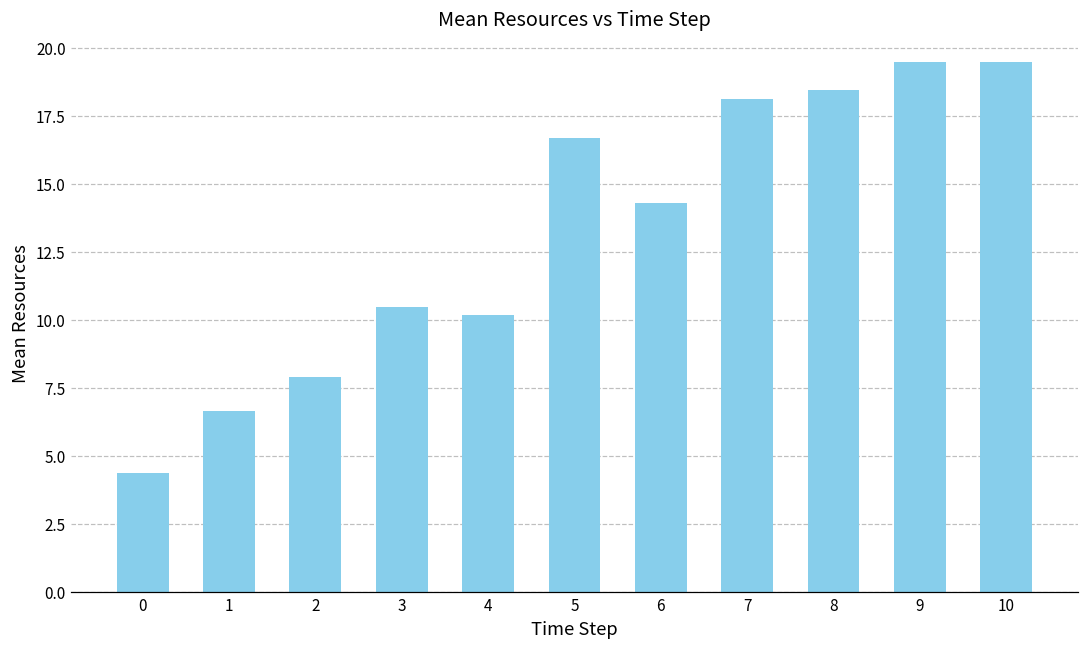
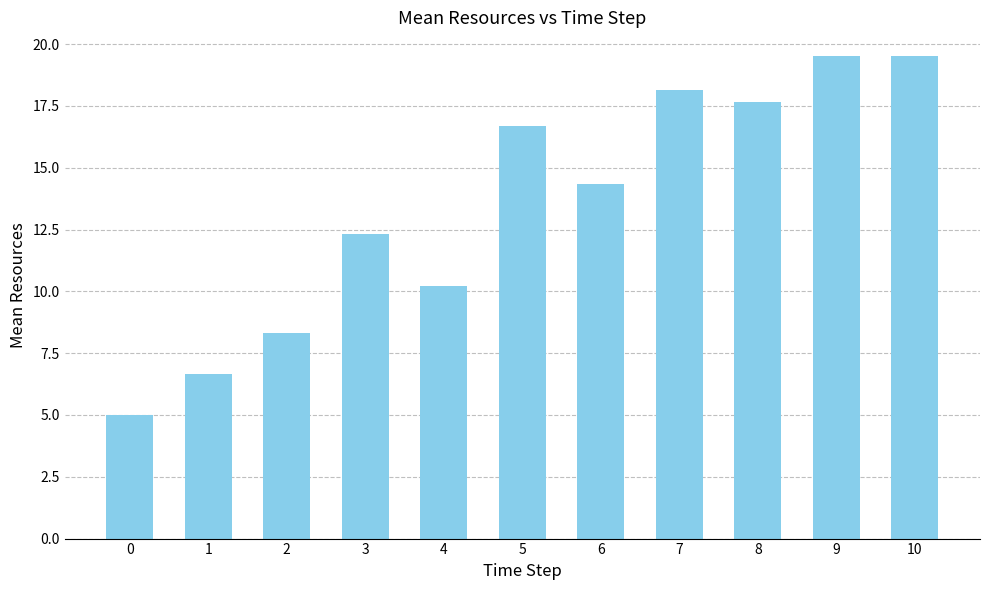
  {
-   "0": 4.4,
+   "0": 5.0,
    "1": 6.7,
-   "2": 7.9,
-   "3": 10.5,
+   "2": 8.3,
+   "3": 12.3,
    "4": 10.2,
    "5": 16.7,
    "6": 14.3,
    "7": 18.1,
-   "8": 18.5,
+   "8": 17.7,
    "9": 19.5,
    "10": 19.5
  }
